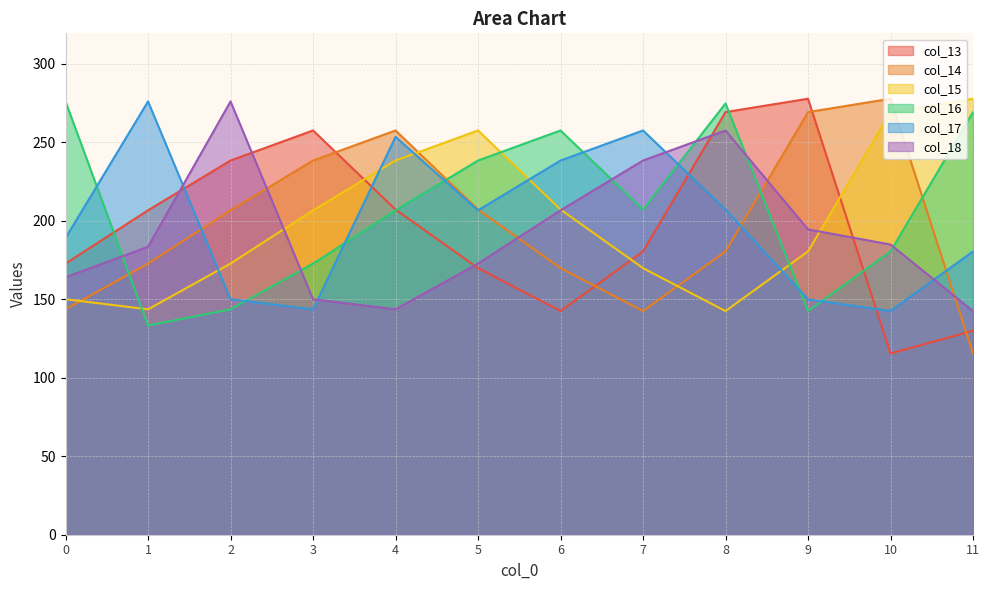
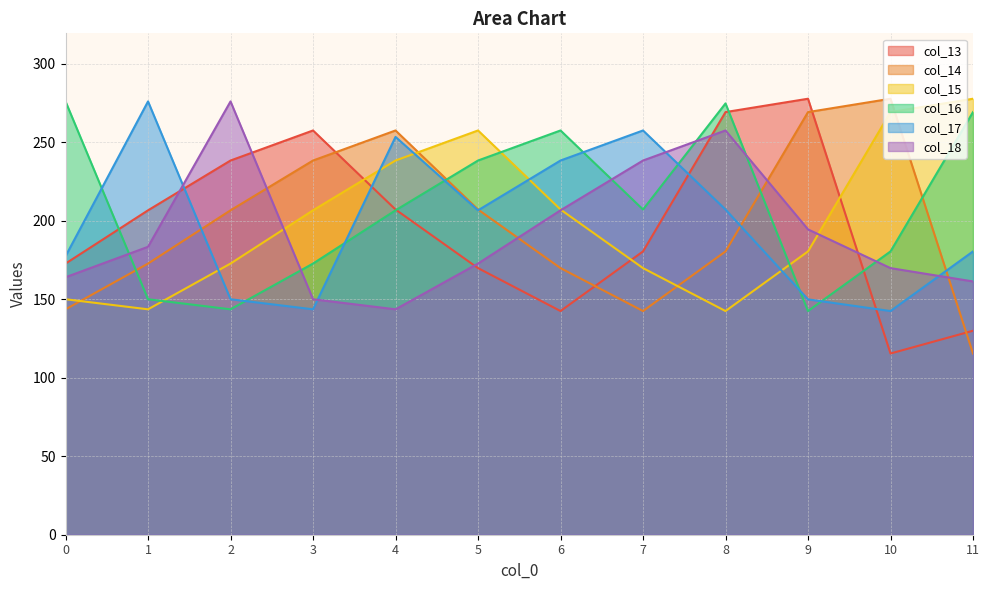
  {
    "col_16": {
      "0": 276,
-     "1": 133,
+     "1": 150,
      "2": 144,
      "3": 173,
      "5": 238,
      "6": 258,
      "7": 207,
      "8": 275,
      "9": 142,
      "10": 180,
      "11": 269
    },
    "col_17": {
-     "0": 189,
+     "0": 177,
      "1": 276,
      "2": 150,
      "3": 144,
      "4": 253,
      "6": 238,
      "7": 258,
      "8": 207,
      "9": 150,
      "10": 142,
      "11": 180
    },
    "col_18": {
      "0": 164,
      "1": 183,
      "2": 276,
      "3": 150,
      "4": 144,
      "5": 173,
      "7": 238,
      "8": 258,
      "9": 194,
-     "10": 185,
-     "11": 142
+     "10": 170,
+     "11": 161
    }
  }
